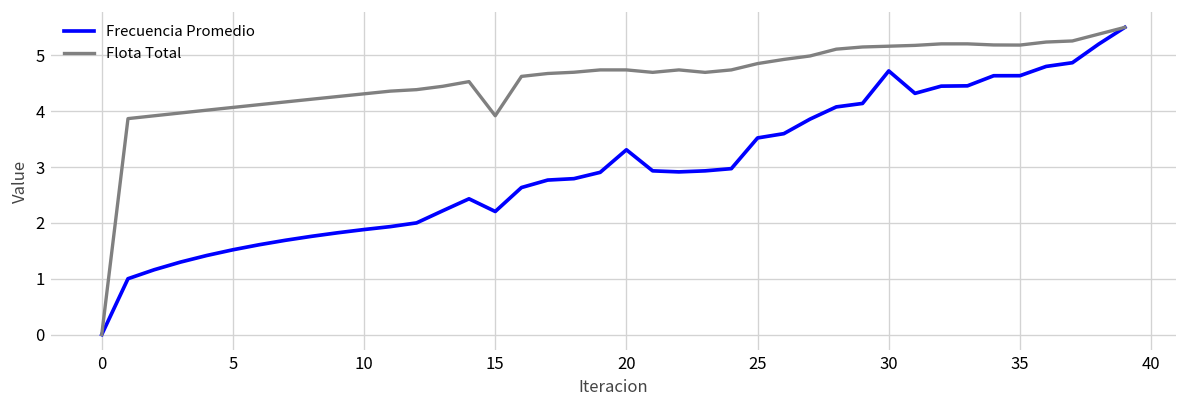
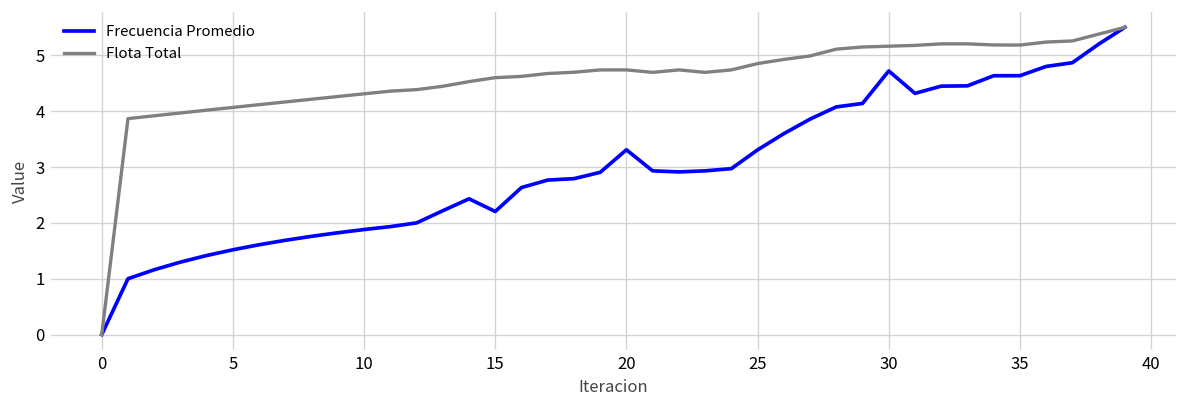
  {
    "Frecuencia Promedio": {
      "5": 1.5,
      "10": 1.9,
      "15": 2.2,
      "20": 3.3,
-     "25": 3.5,
+     "25": 3.3,
      "30": 4.7,
      "35": 4.6
    },
    "Flota Total": {
      "5": 4.1,
      "10": 4.3,
-     "15": 3.9,
+     "15": 4.6,
      "20": 4.7,
      "25": 4.9,
      "30": 5.2,
      "35": 5.2
    }
  }
